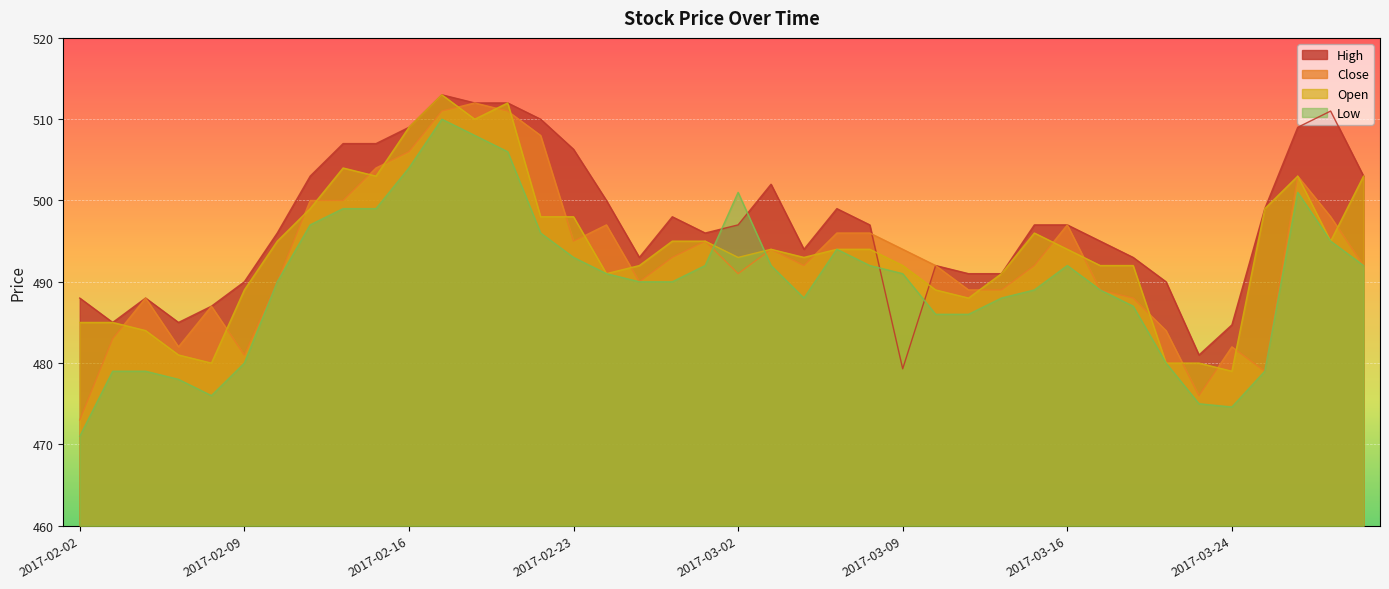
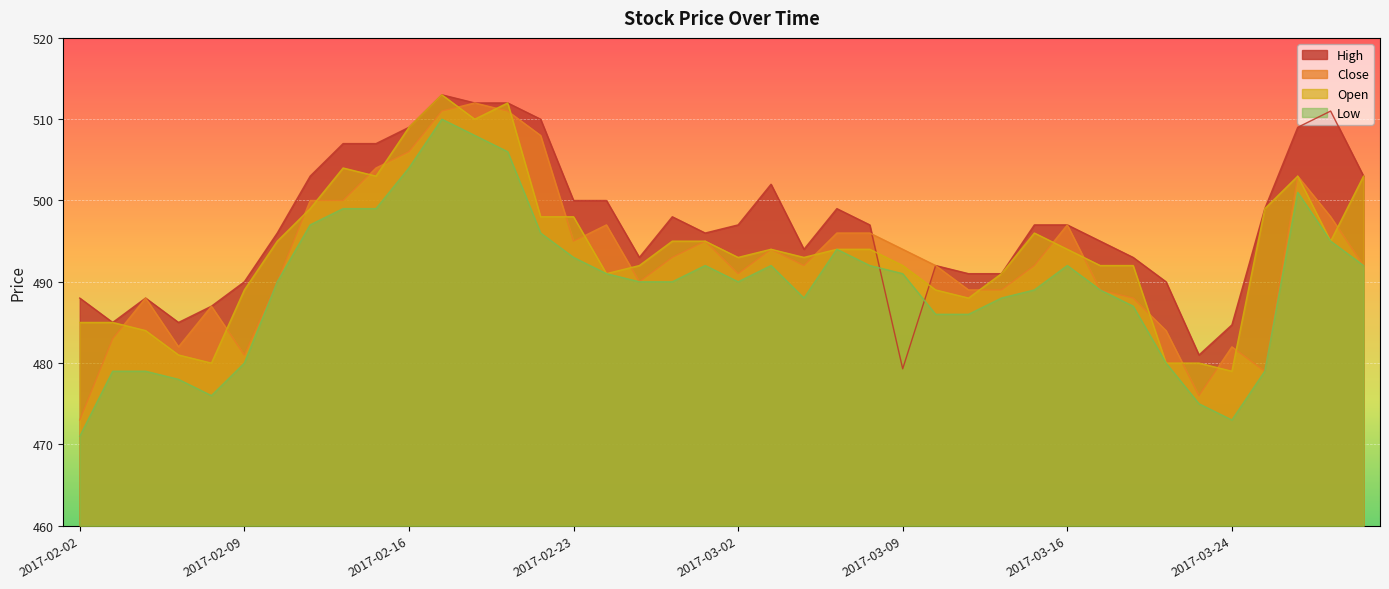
  {
    "High": {
      "2017-02-02": 488,
      "2017-02-09": 490,
-     "2017-02-23": 506,
+     "2017-02-23": 500,
      "2017-03-02": 497,
      "2017-03-09": 479,
      "2017-03-24": 485
    },
    "Low": {
      "2017-02-02": 471,
      "2017-02-09": 480,
      "2017-02-16": 504,
      "2017-02-23": 493,
-     "2017-03-02": 501,
+     "2017-03-02": 490,
      "2017-03-09": 491,
      "2017-03-16": 492,
-     "2017-03-24": 475
+     "2017-03-24": 473
    }
  }
